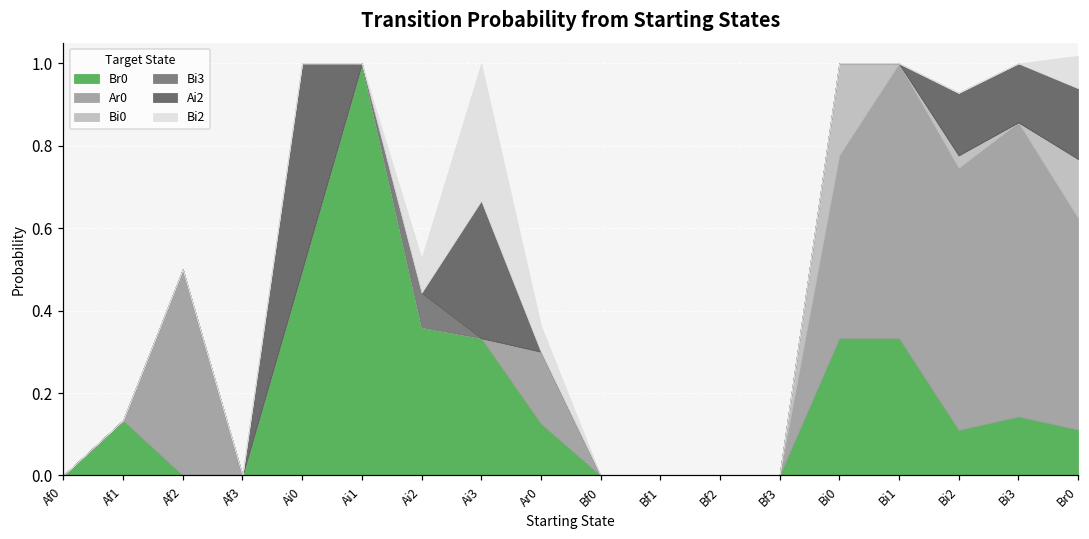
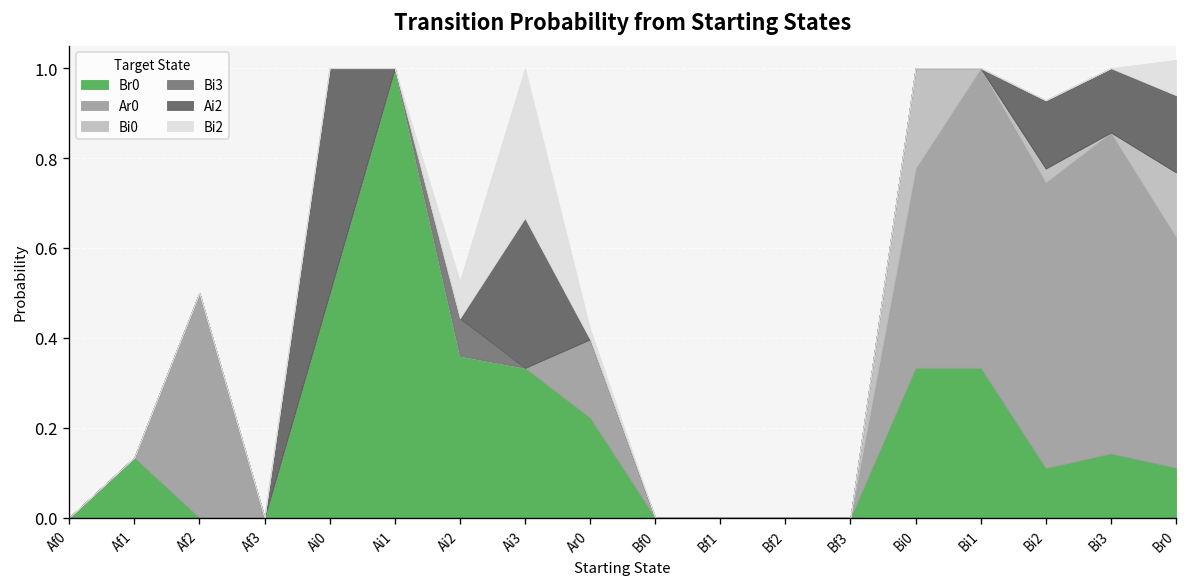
  {
    "Br0": {
      "Af2": 0.00,
-     "Ar0": 0.13,
+     "Ar0": 0.22,
      "Bi0": 0.33,
      "Bi1": 0.33,
      "Bi2": 0.11,
      "Bi3": 0.14,
      "Br0": 0.11
    },
    "Bi2": {
      "Ai2": 0.08,
      "Ai3": 0.33,
-     "Ar0": 0.06,
+     "Ar0": 0.02,
      "Br0": 0.08
    }
  }
